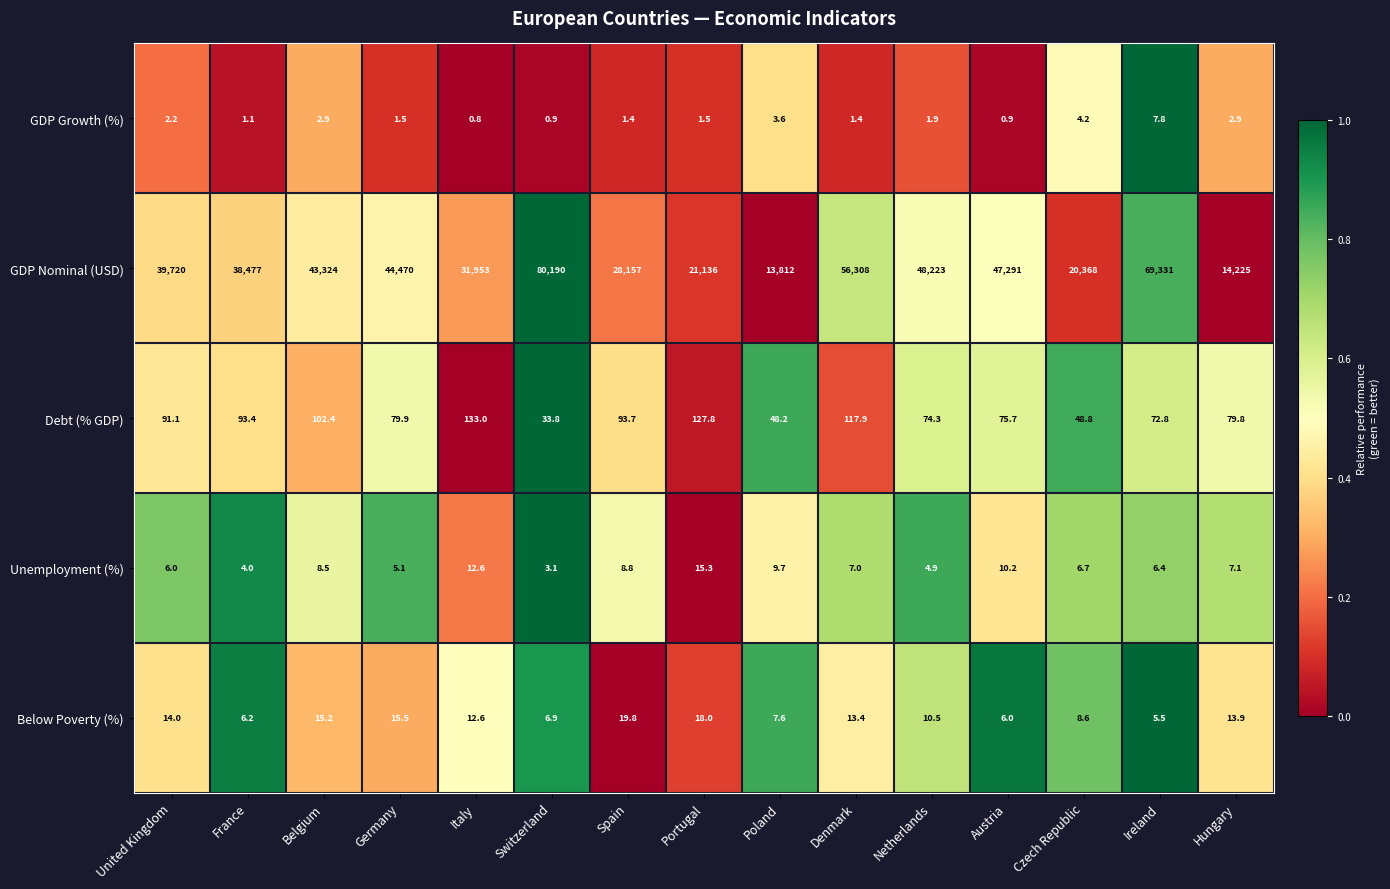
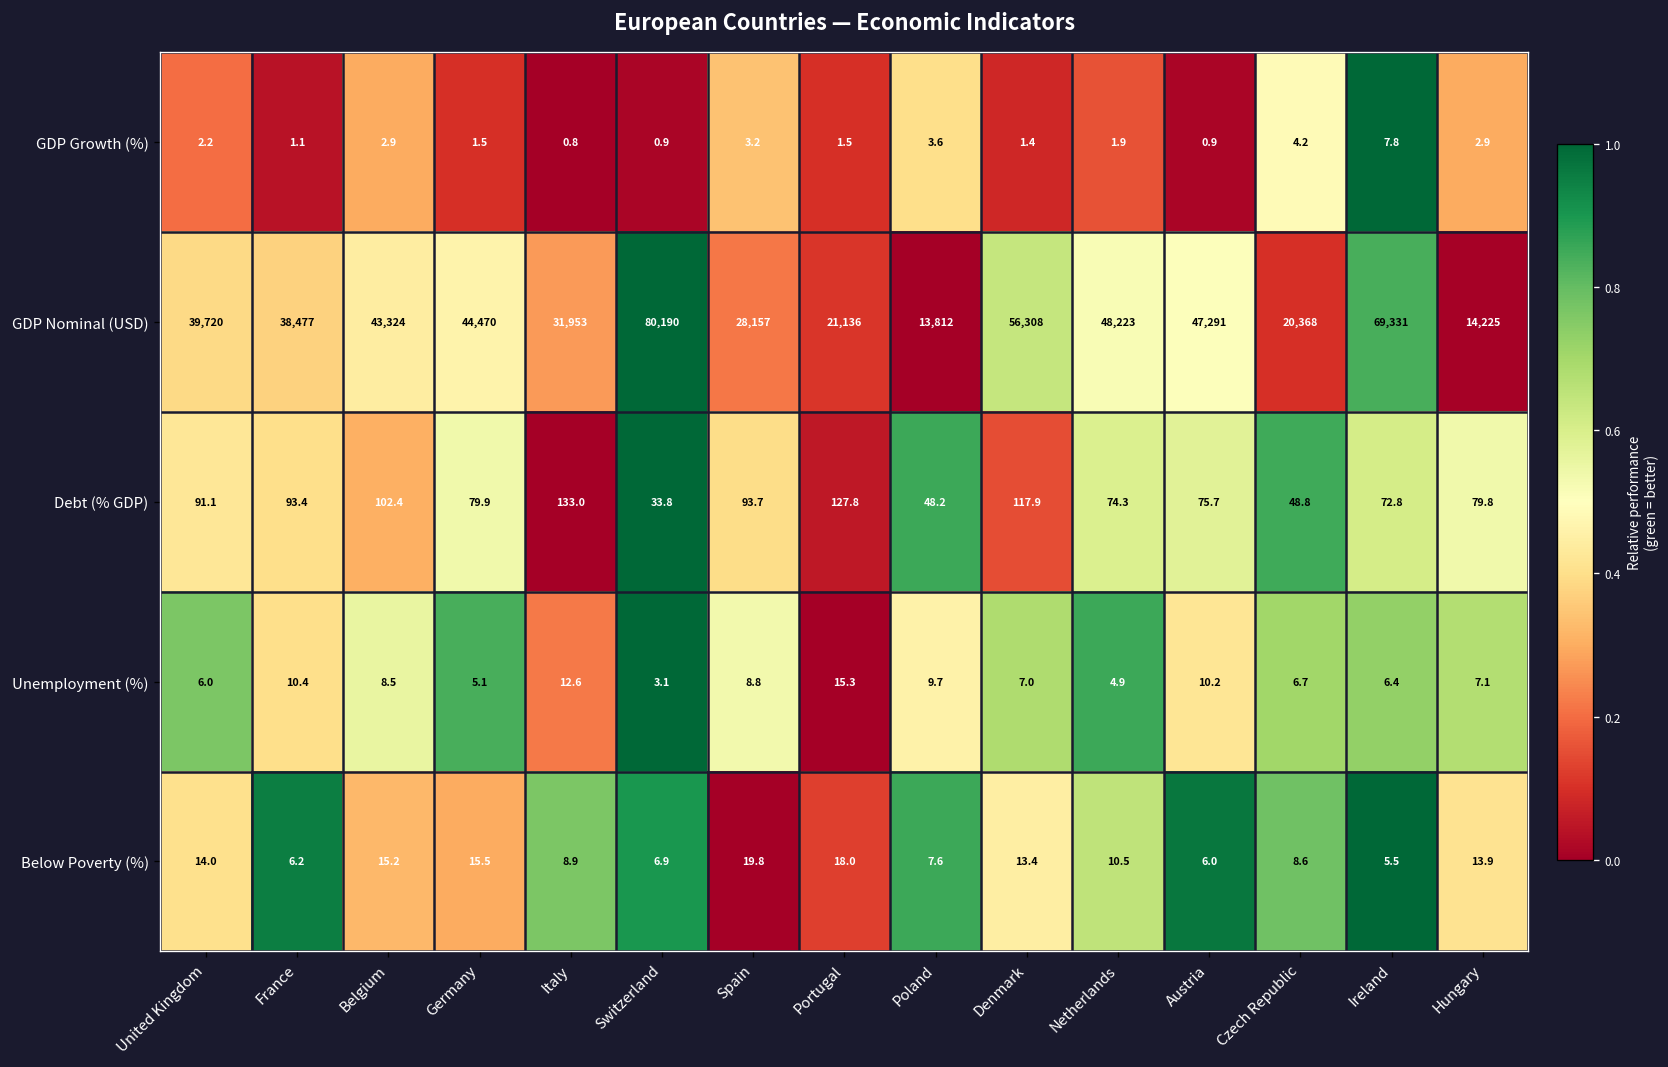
  {
    "GDP Growth (%)": {
      "United Kingdom": "2.2",
      "France": "1.1",
      "Belgium": "2.9",
      "Germany": "1.5",
      "Italy": "0.8",
      "Switzerland": "0.9",
-     "Spain": "1.4",
+     "Spain": "3.2",
      "Portugal": "1.5",
      "Poland": "3.6",
      "Denmark": "1.4",
      "Netherlands": "1.9",
      "Austria": "0.9",
      "Czech Republic": "4.2",
      "Ireland": "7.8",
      "Hungary": "2.9"
    },
    "GDP Nominal (USD)": {
      "United Kingdom": "39,720",
      "France": "38,477",
      "Belgium": "43,324",
      "Germany": "44,470",
      "Italy": "31,953",
      "Switzerland": "80,190",
      "Spain": "28,157",
      "Portugal": "21,136",
      "Poland": "13,812",
      "Denmark": "56,308",
      "Netherlands": "48,223",
      "Austria": "47,291",
      "Czech Republic": "20,368",
      "Ireland": "69,331",
      "Hungary": "14,225"
    },
    "Debt (% GDP)": {
      "United Kingdom": "91.1",
      "France": "93.4",
      "Belgium": "102.4",
      "Germany": "79.9",
      "Italy": "133.0",
      "Switzerland": "33.8",
      "Spain": "93.7",
      "Portugal": "127.8",
      "Poland": "48.2",
      "Denmark": "117.9",
      "Netherlands": "74.3",
      "Austria": "75.7",
      "Czech Republic": "48.8",
      "Ireland": "72.8",
      "Hungary": "79.8"
    },
    "Unemployment (%)": {
      "United Kingdom": "6.0",
-     "France": "4.0",
+     "France": "10.4",
      "Belgium": "8.5",
      "Germany": "5.1",
      "Italy": "12.6",
      "Switzerland": "3.1",
      "Spain": "8.8",
      "Portugal": "15.3",
      "Poland": "9.7",
      "Denmark": "7.0",
      "Netherlands": "4.9",
      "Austria": "10.2",
      "Czech Republic": "6.7",
      "Ireland": "6.4",
      "Hungary": "7.1"
    },
    "Below Poverty (%)": {
      "United Kingdom": "14.0",
      "France": "6.2",
      "Belgium": "15.2",
      "Germany": "15.5",
-     "Italy": "12.6",
+     "Italy": "8.9",
      "Switzerland": "6.9",
      "Spain": "19.8",
      "Portugal": "18.0",
      "Poland": "7.6",
      "Denmark": "13.4",
      "Netherlands": "10.5",
      "Austria": "6.0",
      "Czech Republic": "8.6",
      "Ireland": "5.5",
      "Hungary": "13.9"
    }
  }
